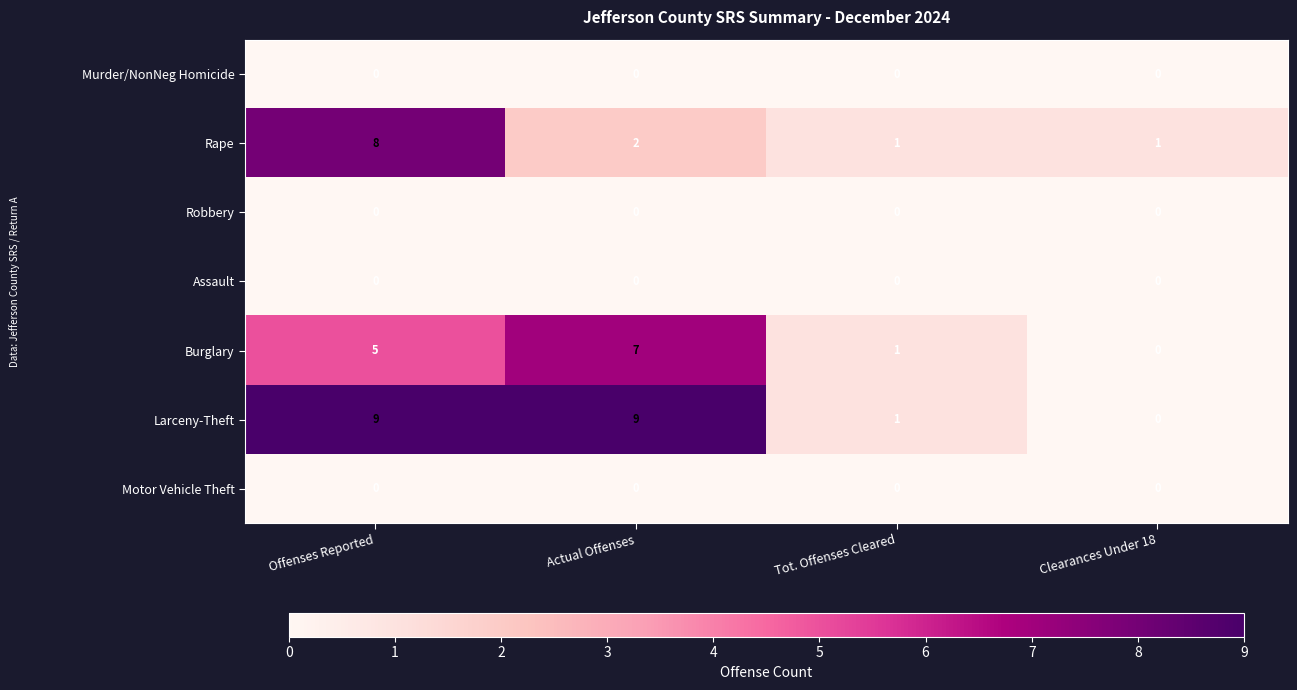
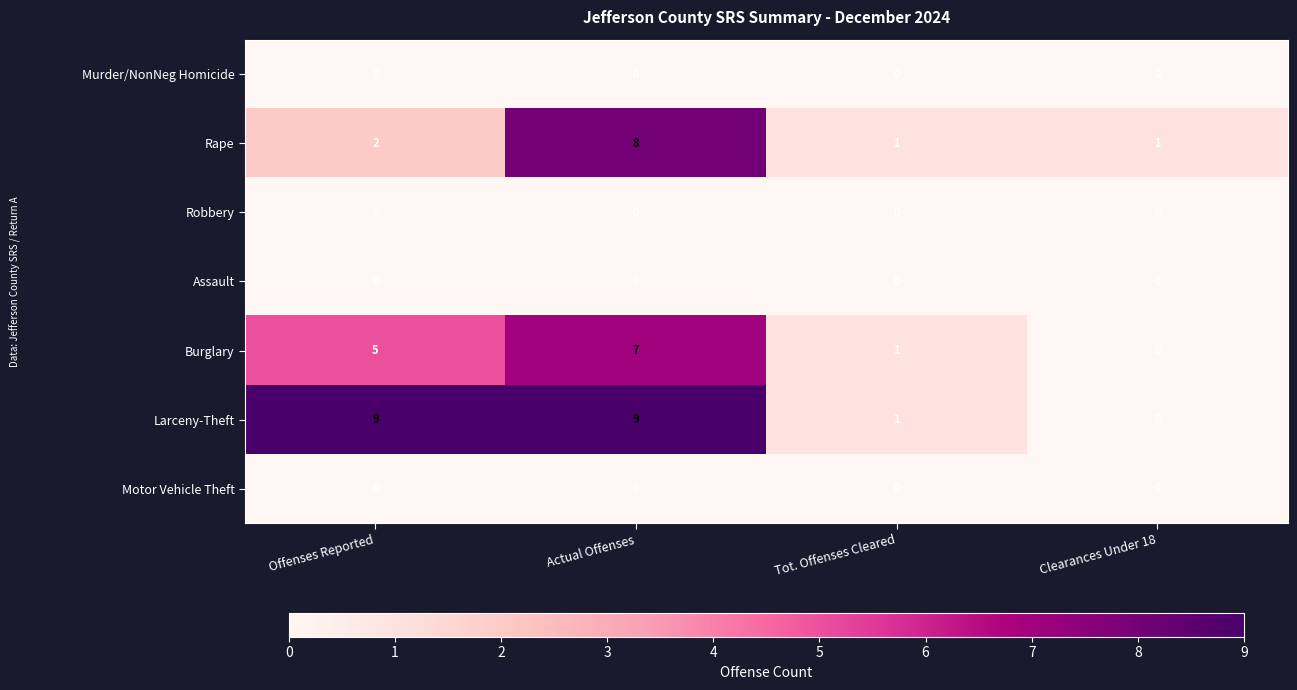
  {
    "Rape": {
-     "Offenses Reported": 8,
-     "Actual Offenses": 2
+     "Offenses Reported": 2,
+     "Actual Offenses": 8
    },
    "Burglary": {
      "Offenses Reported": 5,
      "Actual Offenses": 7
    },
    "Larceny-Theft": {
      "Offenses Reported": 9,
      "Actual Offenses": 9
    }
  }
